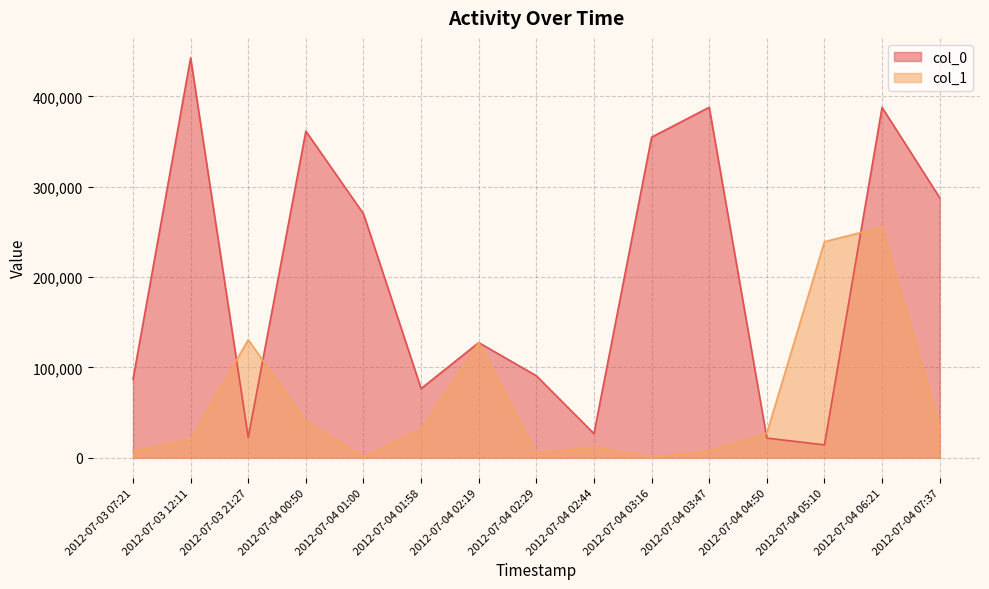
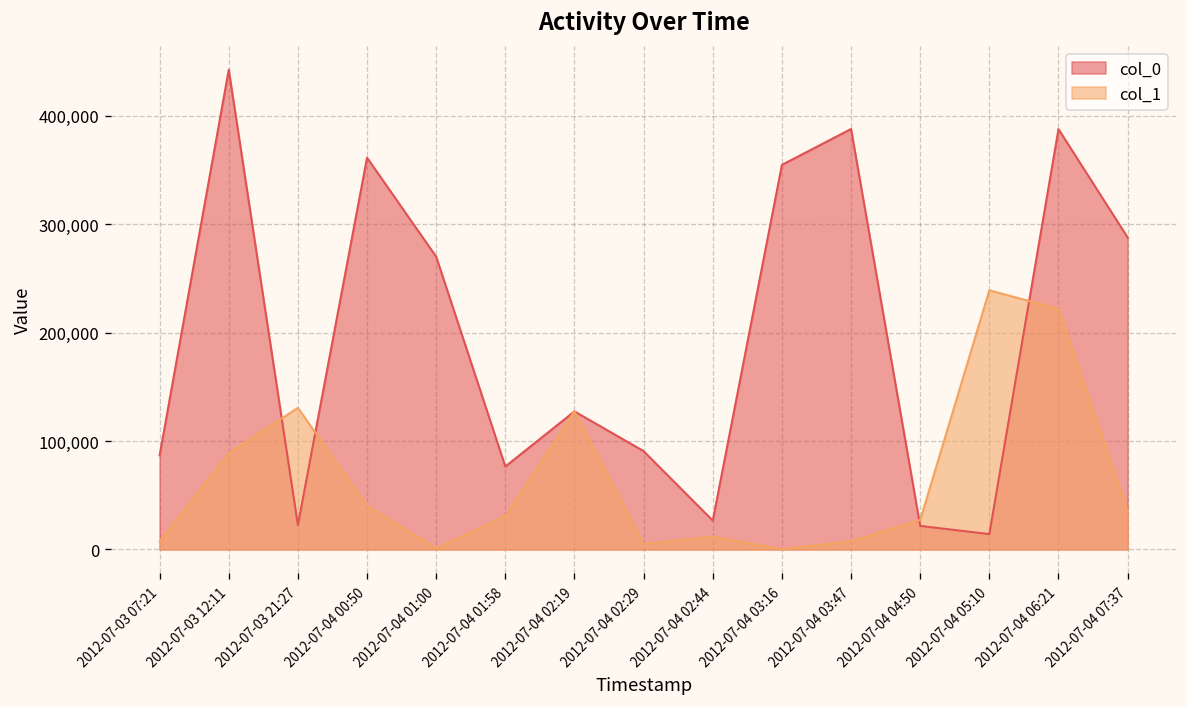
  {
    "col_0": {
      "2012-07-03 07:21": "90,000",
      "2012-07-03 12:11": "440,000",
      "2012-07-03 21:27": "20,000",
      "2012-07-04 00:50": "360,000",
      "2012-07-04 01:00": "270,000",
      "2012-07-04 01:58": "80,000",
      "2012-07-04 02:29": "90,000",
      "2012-07-04 02:44": "30,000",
      "2012-07-04 03:16": "350,000",
      "2012-07-04 03:47": "390,000",
      "2012-07-04 04:50": "20,000",
      "2012-07-04 05:10": "10,000",
      "2012-07-04 06:21": "390,000",
      "2012-07-04 07:37": "290,000"
    },
    "col_1": {
      "2012-07-03 07:21": "10,000",
-     "2012-07-03 12:11": "20,000",
+     "2012-07-03 12:11": "90,000",
      "2012-07-03 21:27": "130,000",
      "2012-07-04 00:50": "40,000",
      "2012-07-04 01:00": "0",
      "2012-07-04 01:58": "30,000",
      "2012-07-04 02:29": "10,000",
      "2012-07-04 02:44": "10,000",
      "2012-07-04 03:16": "0",
      "2012-07-04 03:47": "10,000",
      "2012-07-04 04:50": "30,000",
      "2012-07-04 05:10": "240,000",
-     "2012-07-04 06:21": "260,000",
+     "2012-07-04 06:21": "220,000",
      "2012-07-04 07:37": "40,000"
    }
  }
